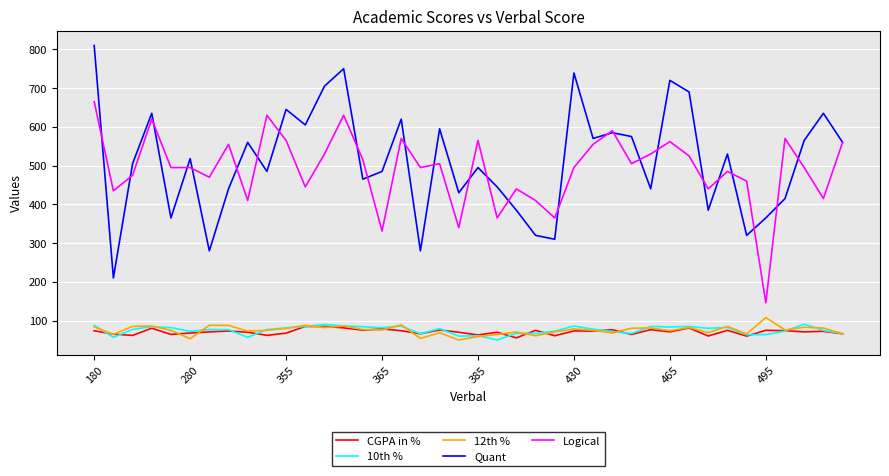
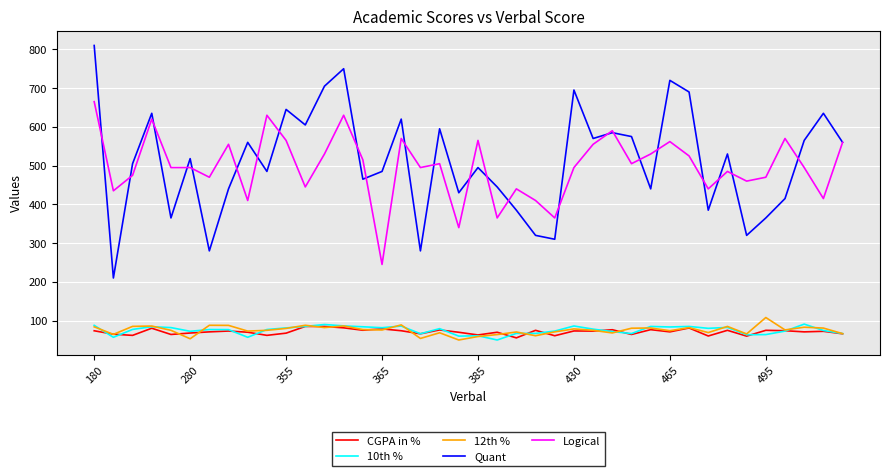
  {
    "CGPA in %": {
      "180": 70,
      "355": 70,
      "495": 80
    },
    "10th %": {
      "430": 90,
      "465": 80,
      "495": 60
    },
    "12th %": {
      "280": 50,
      "495": 110
    },
    "Quant": {
      "180": 810,
      "280": 520,
      "355": 650,
      "365": 490,
      "385": 500,
-     "430": 740,
+     "430": 700,
      "465": 720,
      "495": 370
    },
    "Logical": {
      "180": 670,
      "280": 500,
      "355": 570,
-     "365": 330,
+     "365": 250,
      "385": 570,
      "430": 500,
      "465": 560,
-     "495": 150
+     "495": 470
    }
  }
